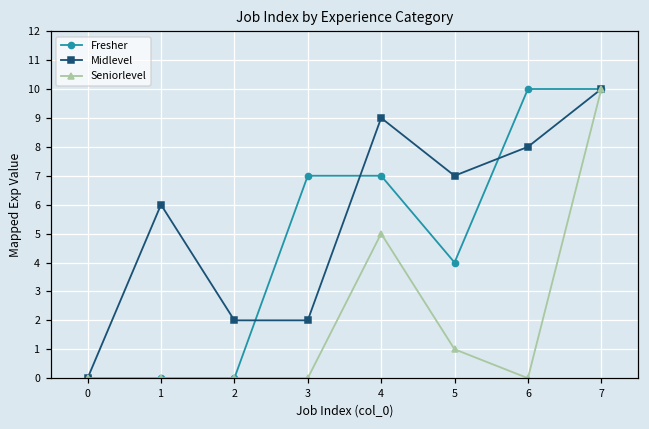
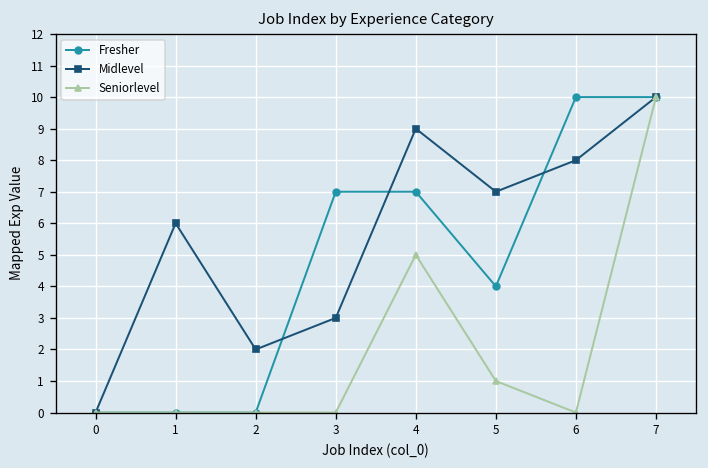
  {
    "Fresher": {
      "3": 7,
      "4": 7,
      "5": 4,
      "6": 10
    },
    "Midlevel": {
      "1": 6,
      "2": 2,
-     "3": 2,
+     "3": 3,
      "4": 9,
      "5": 7,
      "6": 8
    },
    "Seniorlevel": {
      "3": 0,
      "4": 5,
      "5": 1,
      "6": 0
    }
  }
